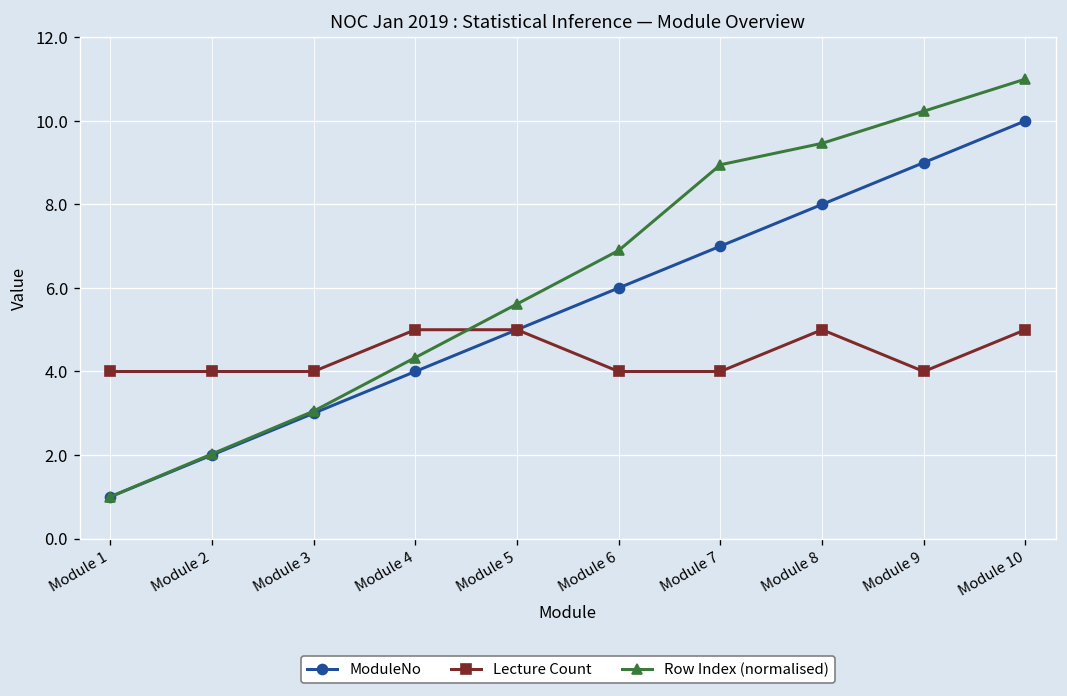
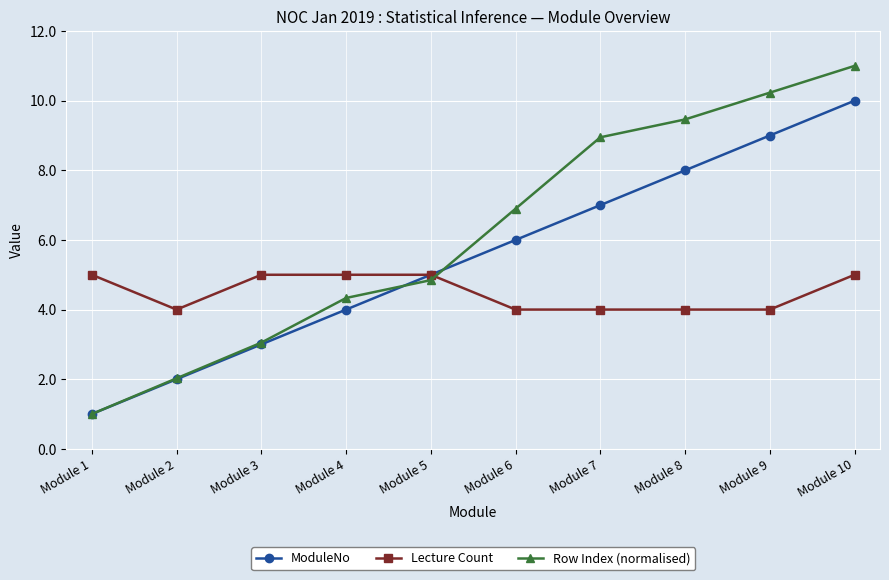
  {
    "ModuleNo": {
      "Module 4": 4.0,
      "Module 6": 6.0,
      "Module 7": 7.0,
      "Module 8": 8.0,
      "Module 9": 9.0,
      "Module 10": 10.0
    },
    "Lecture Count": {
-     "Module 1": 4,
+     "Module 1": 5,
      "Module 2": 4,
-     "Module 3": 4,
+     "Module 3": 5,
      "Module 4": 5,
      "Module 6": 4,
      "Module 7": 4,
-     "Module 8": 5,
+     "Module 8": 4,
      "Module 9": 4,
      "Module 10": 5
    },
    "Row Index (normalised)": {
      "Module 4": 4.3,
-     "Module 5": 5.6,
+     "Module 5": 4.8,
      "Module 6": 6.9,
      "Module 7": 8.9,
      "Module 8": 9.5,
      "Module 9": 10.2,
      "Module 10": 11.0
    }
  }
